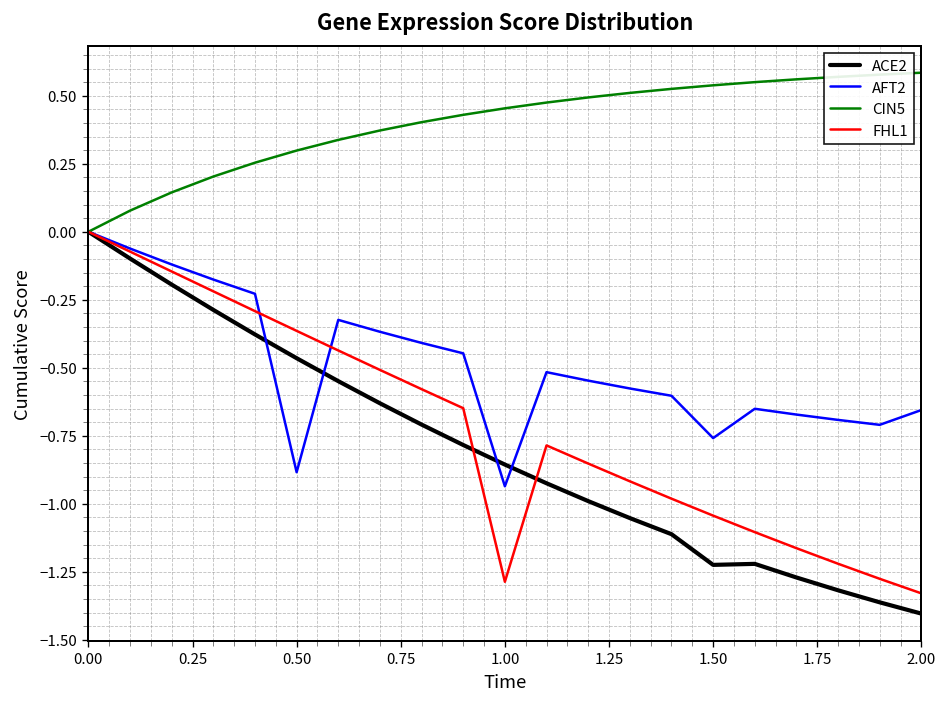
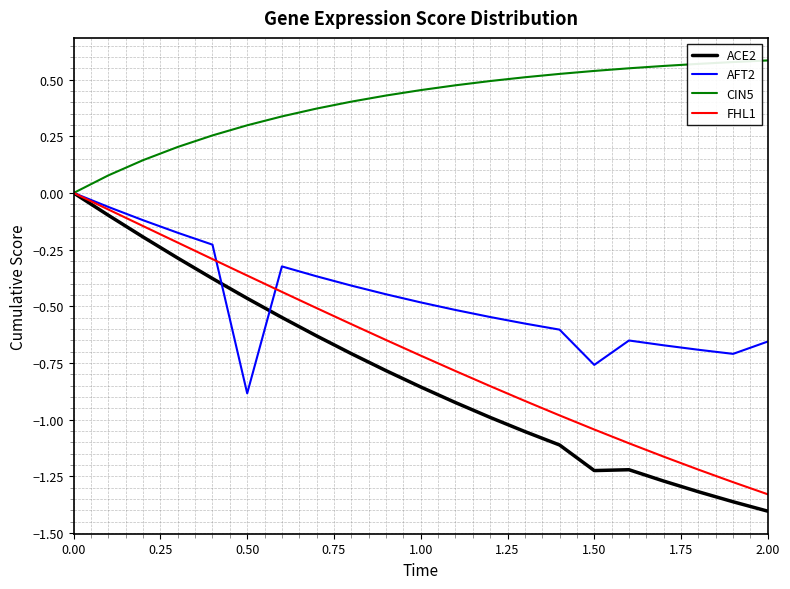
  {
    "ACE2": {
      "0.50": -0.46,
      "1.00": -0.86,
      "1.50": -1.22,
      "2.00": -1.40
    },
    "AFT2": {
      "0.50": -0.88,
-     "1.00": -0.94,
+     "1.00": -0.48,
      "1.50": -0.76,
      "2.00": -0.66
    },
    "CIN5": {
      "0.50": 0.30,
      "1.00": 0.45,
      "1.50": 0.54,
      "2.00": 0.58
    },
    "FHL1": {
      "0.50": -0.36,
-     "1.00": -1.29,
+     "1.00": -0.72,
      "1.50": -1.04,
      "2.00": -1.33
    }
  }
